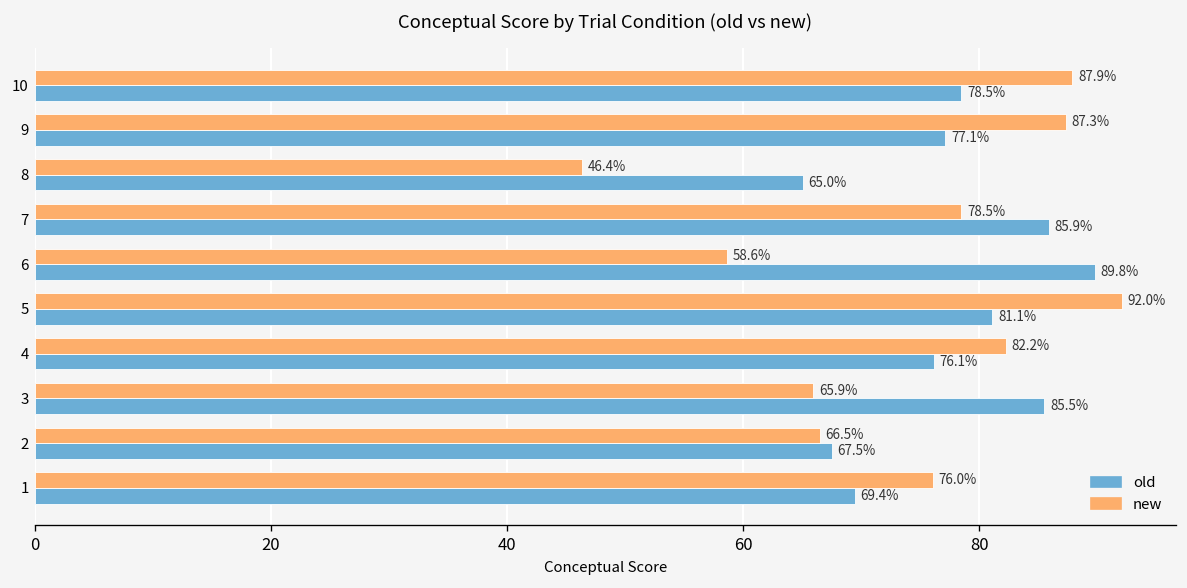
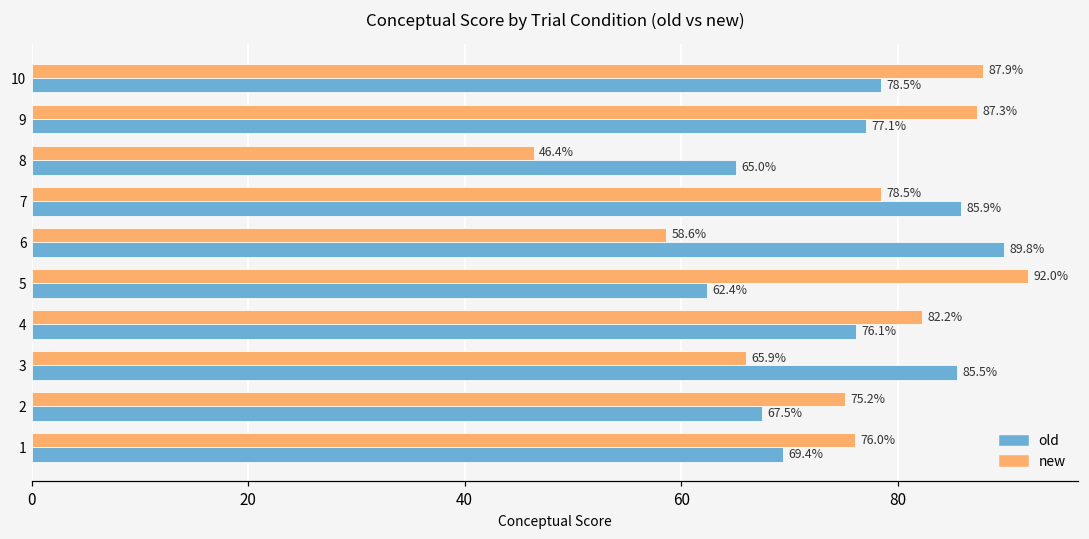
  {
    "old": {
      "10": "78.5%",
      "9": "77.1%",
      "8": "65.0%",
      "7": "85.9%",
      "6": "89.8%",
-     "5": "81.1%",
+     "5": "62.4%",
      "4": "76.1%",
      "3": "85.5%",
      "2": "67.5%",
      "1": "69.4%"
    },
    "new": {
      "10": "87.9%",
      "9": "87.3%",
      "8": "46.4%",
      "7": "78.5%",
      "6": "58.6%",
      "5": "92.0%",
      "4": "82.2%",
      "3": "65.9%",
-     "2": "66.5%",
+     "2": "75.2%",
      "1": "76.0%"
    }
  }
